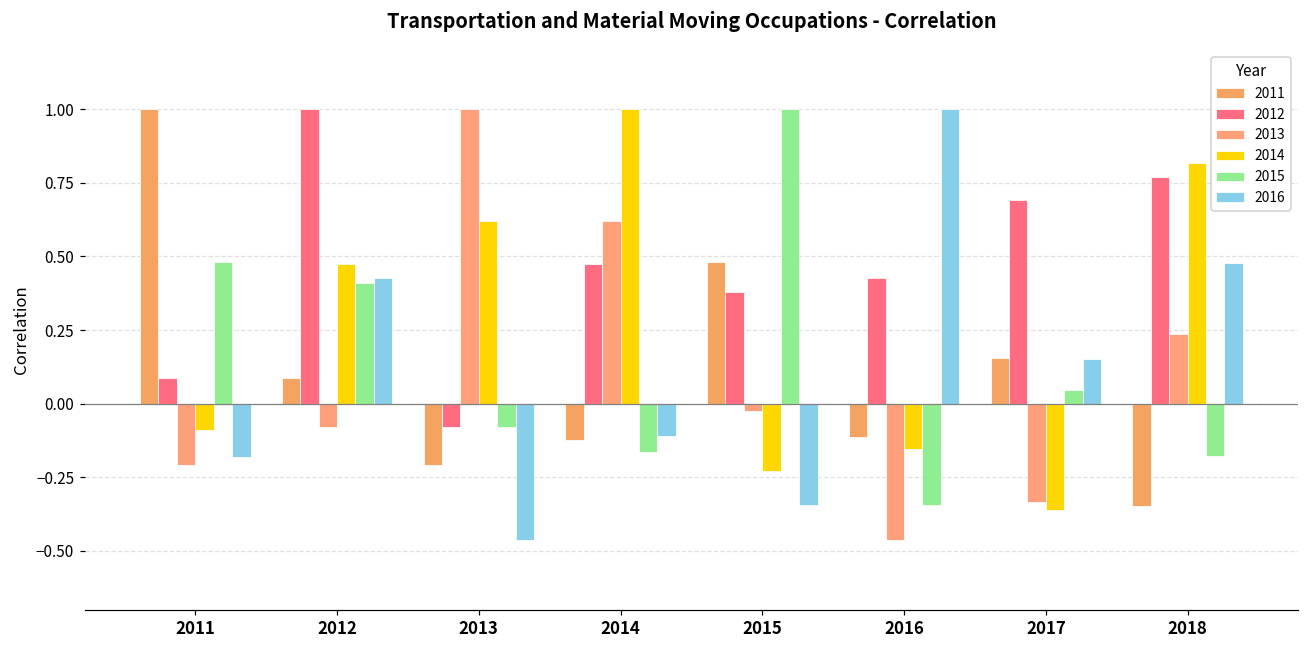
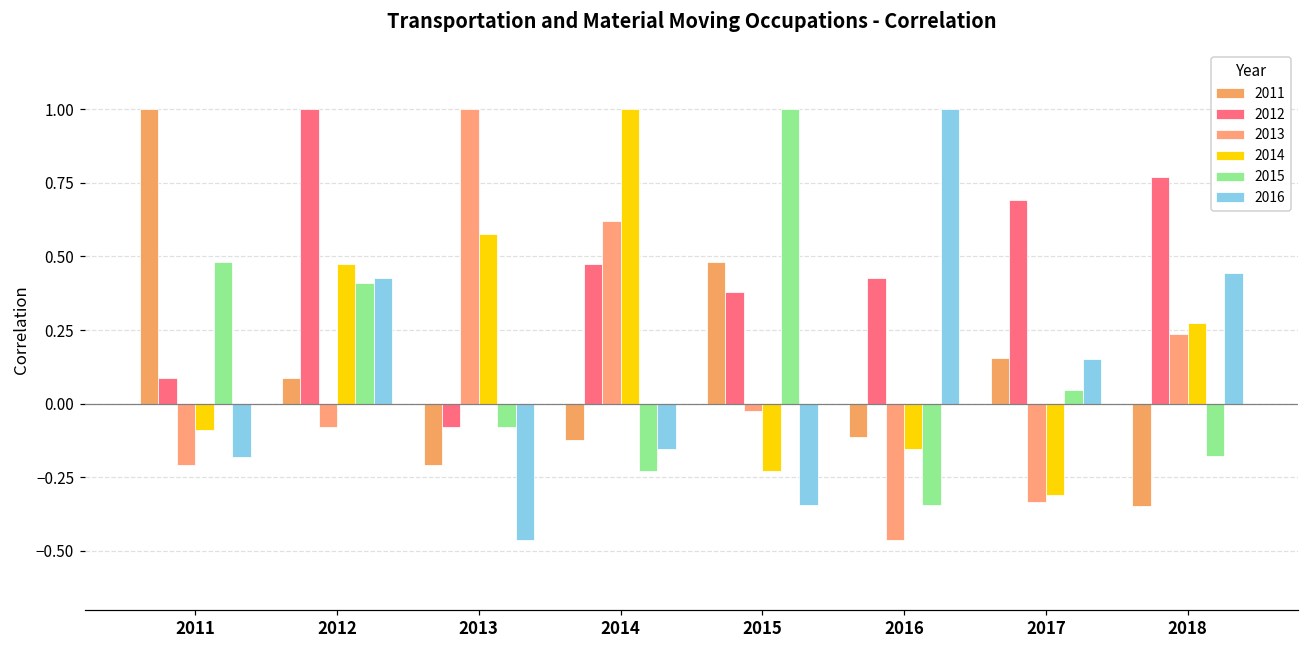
  {
    "2014": {
      "2011": -0.09,
      "2012": 0.47,
-     "2013": 0.62,
+     "2013": 0.58,
      "2014": 1.00,
      "2015": -0.23,
      "2016": -0.15,
-     "2017": -0.36,
-     "2018": 0.82
+     "2017": -0.31,
+     "2018": 0.27
    },
    "2015": {
      "2011": 0.48,
      "2012": 0.41,
      "2013": -0.08,
-     "2014": -0.16,
+     "2014": -0.23,
      "2015": 1.00,
      "2016": -0.34,
      "2017": 0.04,
      "2018": -0.18
    },
    "2016": {
      "2011": -0.18,
      "2012": 0.43,
      "2013": -0.46,
-     "2014": -0.11,
+     "2014": -0.15,
      "2015": -0.34,
      "2016": 1.00,
      "2017": 0.15,
-     "2018": 0.48
+     "2018": 0.45
    }
  }
